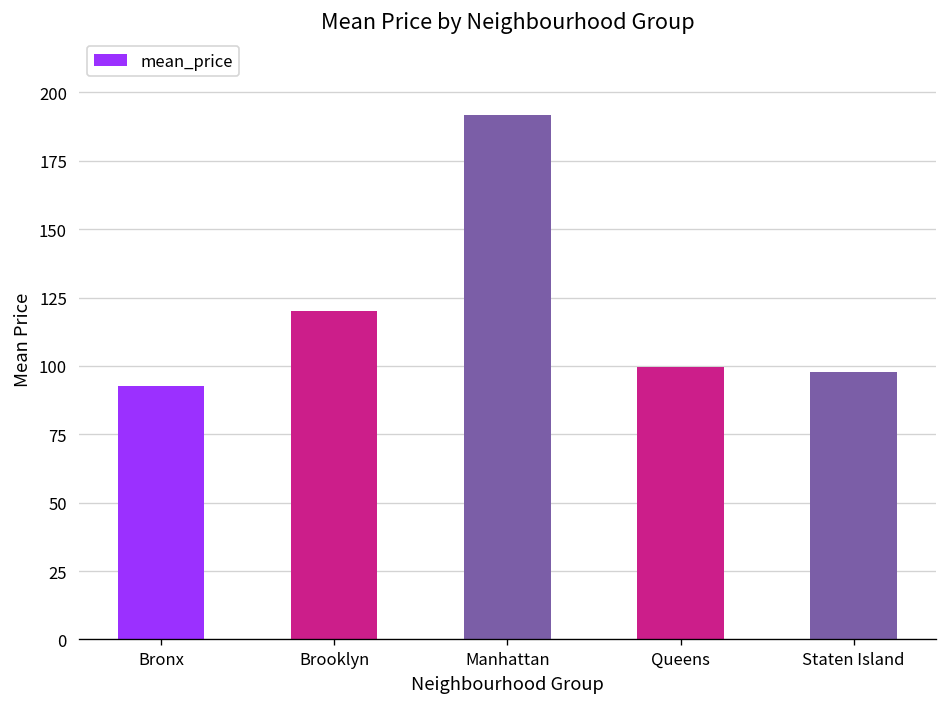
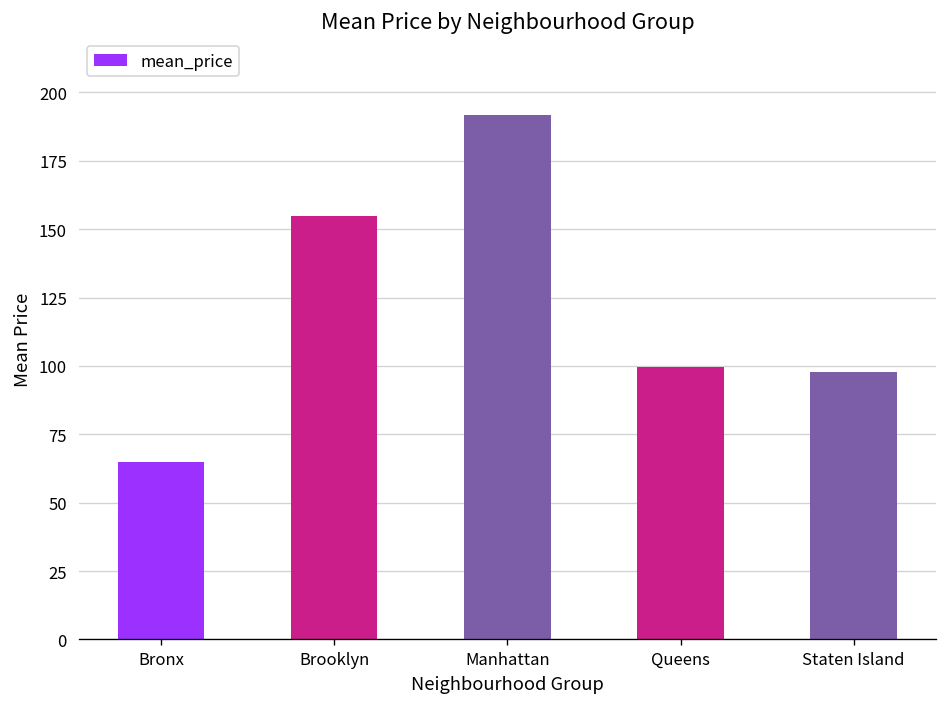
  {
-   "Bronx": 93,
-   "Brooklyn": 120,
+   "Bronx": 65,
+   "Brooklyn": 155,
    "Manhattan": 192,
    "Queens": 100,
    "Staten Island": 98
  }
